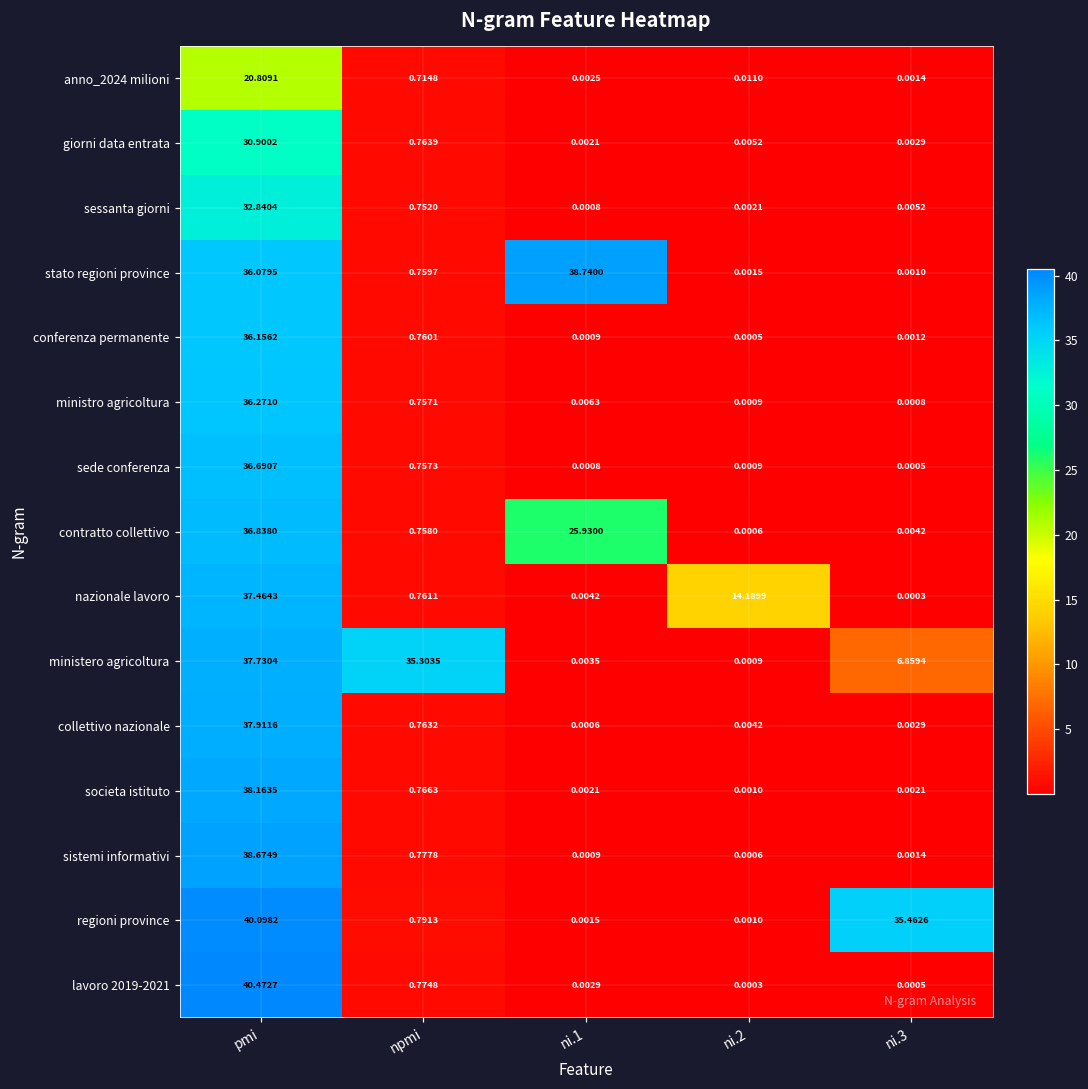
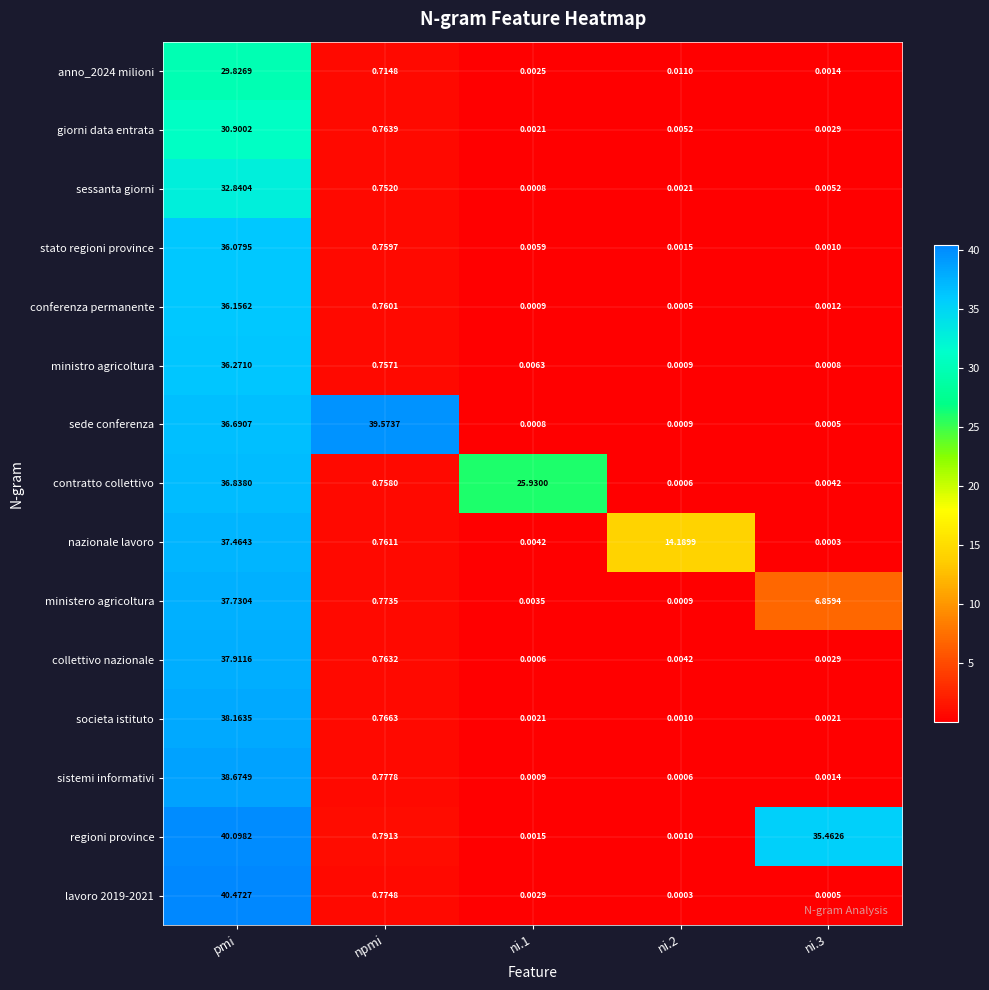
  {
    "anno_2024 milioni": {
-     "pmi": 20.8091,
+     "pmi": 29.8269,
      "npmi": 0.7148,
      "ni.1": 0.0025,
      "ni.2": 0.0110,
      "ni.3": 0.0014
    },
    "giorni data entrata": {
      "pmi": 30.9002,
      "npmi": 0.7639,
      "ni.1": 0.0021,
      "ni.2": 0.0052,
      "ni.3": 0.0029
    },
    "sessanta giorni": {
      "pmi": 32.8404,
      "npmi": 0.7520,
      "ni.1": 0.0008,
      "ni.2": 0.0021,
      "ni.3": 0.0052
    },
    "stato regioni province": {
      "pmi": 36.0795,
      "npmi": 0.7597,
-     "ni.1": 38.7400,
+     "ni.1": 0.0059,
      "ni.2": 0.0015,
      "ni.3": 0.0010
    },
    "conferenza permanente": {
      "pmi": 36.1562,
      "npmi": 0.7601,
      "ni.1": 0.0009,
      "ni.2": 0.0005,
      "ni.3": 0.0012
    },
    "ministro agricoltura": {
      "pmi": 36.2710,
      "npmi": 0.7571,
      "ni.1": 0.0063,
      "ni.2": 0.0009,
      "ni.3": 0.0008
    },
    "sede conferenza": {
      "pmi": 36.6907,
-     "npmi": 0.7573,
+     "npmi": 39.5737,
      "ni.1": 0.0008,
      "ni.2": 0.0009,
      "ni.3": 0.0005
    },
    "contratto collettivo": {
      "pmi": 36.8380,
      "npmi": 0.7580,
      "ni.1": 25.9300,
      "ni.2": 0.0006,
      "ni.3": 0.0042
    },
    "nazionale lavoro": {
      "pmi": 37.4643,
      "npmi": 0.7611,
      "ni.1": 0.0042,
      "ni.2": 14.1899,
      "ni.3": 0.0003
    },
    "ministero agricoltura": {
      "pmi": 37.7304,
-     "npmi": 35.3035,
+     "npmi": 0.7735,
      "ni.1": 0.0035,
      "ni.2": 0.0009,
      "ni.3": 6.8594
    },
    "collettivo nazionale": {
      "pmi": 37.9116,
      "npmi": 0.7632,
      "ni.1": 0.0006,
      "ni.2": 0.0042,
      "ni.3": 0.0029
    },
    "societa istituto": {
      "pmi": 38.1635,
      "npmi": 0.7663,
      "ni.1": 0.0021,
      "ni.2": 0.0010,
      "ni.3": 0.0021
    },
    "sistemi informativi": {
      "pmi": 38.6749,
      "npmi": 0.7778,
      "ni.1": 0.0009,
      "ni.2": 0.0006,
      "ni.3": 0.0014
    },
    "regioni province": {
      "pmi": 40.0982,
      "npmi": 0.7913,
      "ni.1": 0.0015,
      "ni.2": 0.0010,
      "ni.3": 35.4626
    },
    "lavoro 2019-2021": {
      "pmi": 40.4727,
      "npmi": 0.7748,
      "ni.1": 0.0029,
      "ni.2": 0.0003
    }
  }
